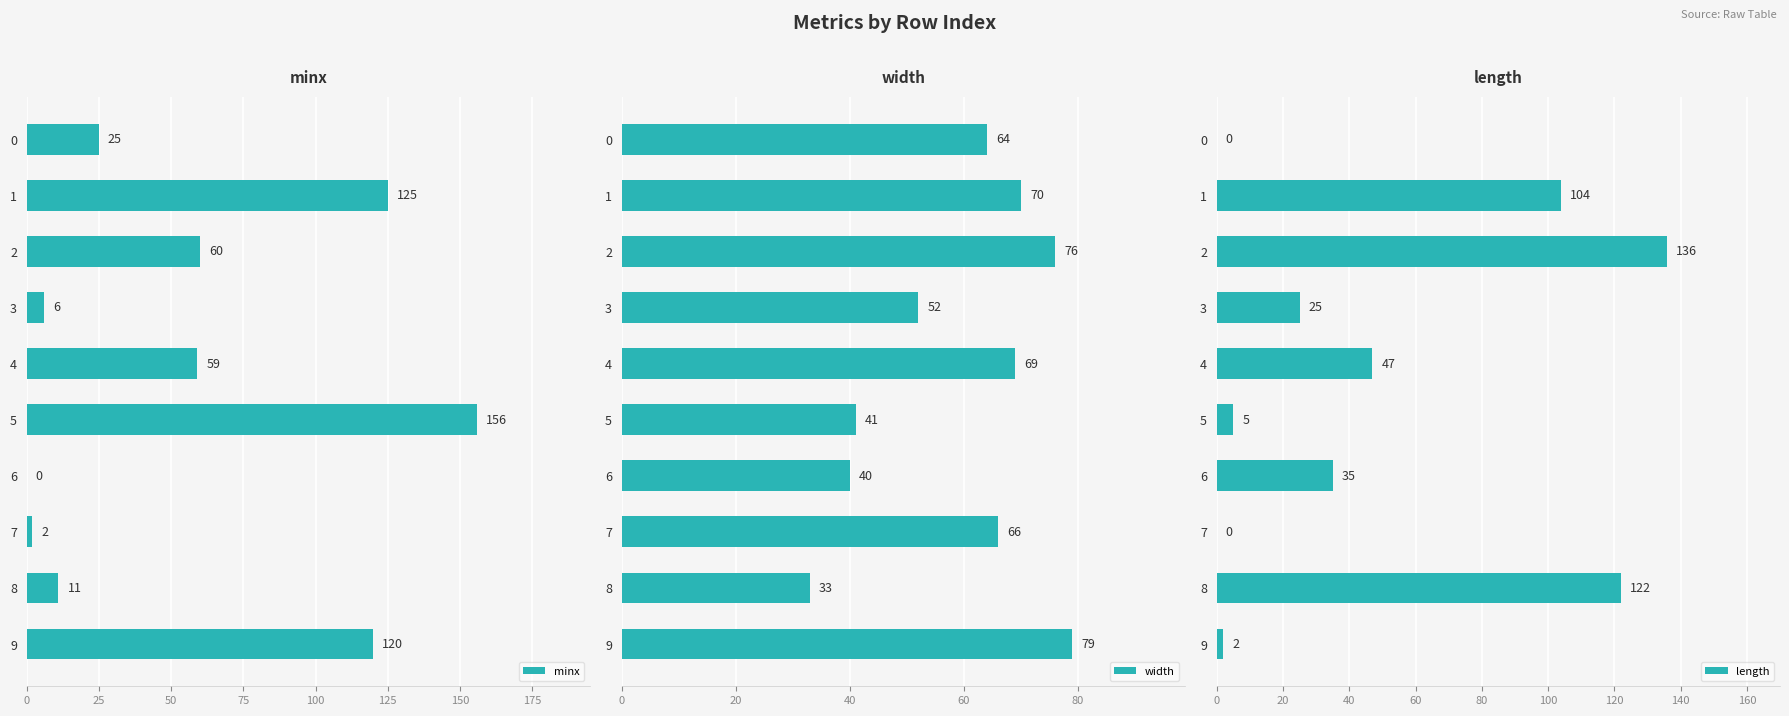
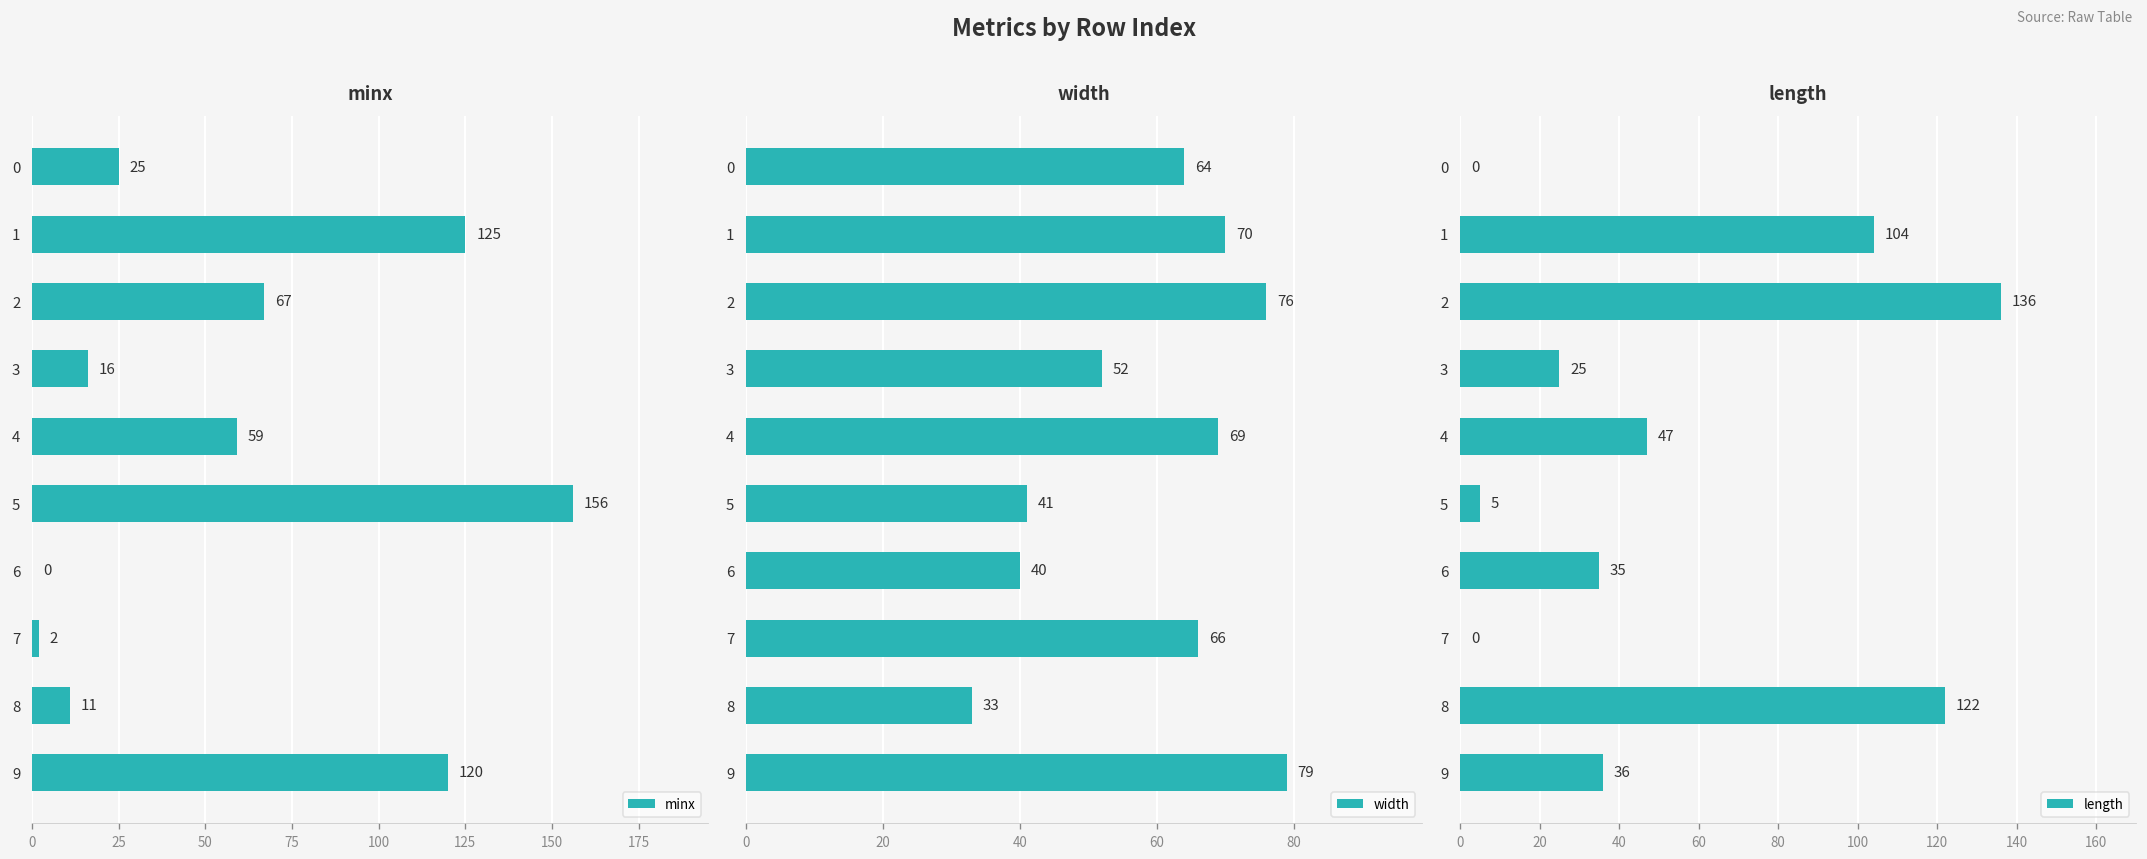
  {
    "minx": {
      "0": 25,
      "1": 125,
-     "2": 60,
-     "3": 6,
+     "2": 67,
+     "3": 16,
      "4": 59,
      "5": 156,
      "6": 0,
      "7": 2,
      "8": 11,
      "9": 120
    },
    "width": {
      "0": 64,
      "1": 70,
      "2": 76,
      "3": 52,
      "4": 69,
      "5": 41,
      "6": 40,
      "7": 66,
      "8": 33,
      "9": 79
    },
    "length": {
      "0": 0,
      "1": 104,
      "2": 136,
      "3": 25,
      "4": 47,
      "5": 5,
      "6": 35,
      "7": 0,
      "8": 122,
-     "9": 2
+     "9": 36
    }
  }
